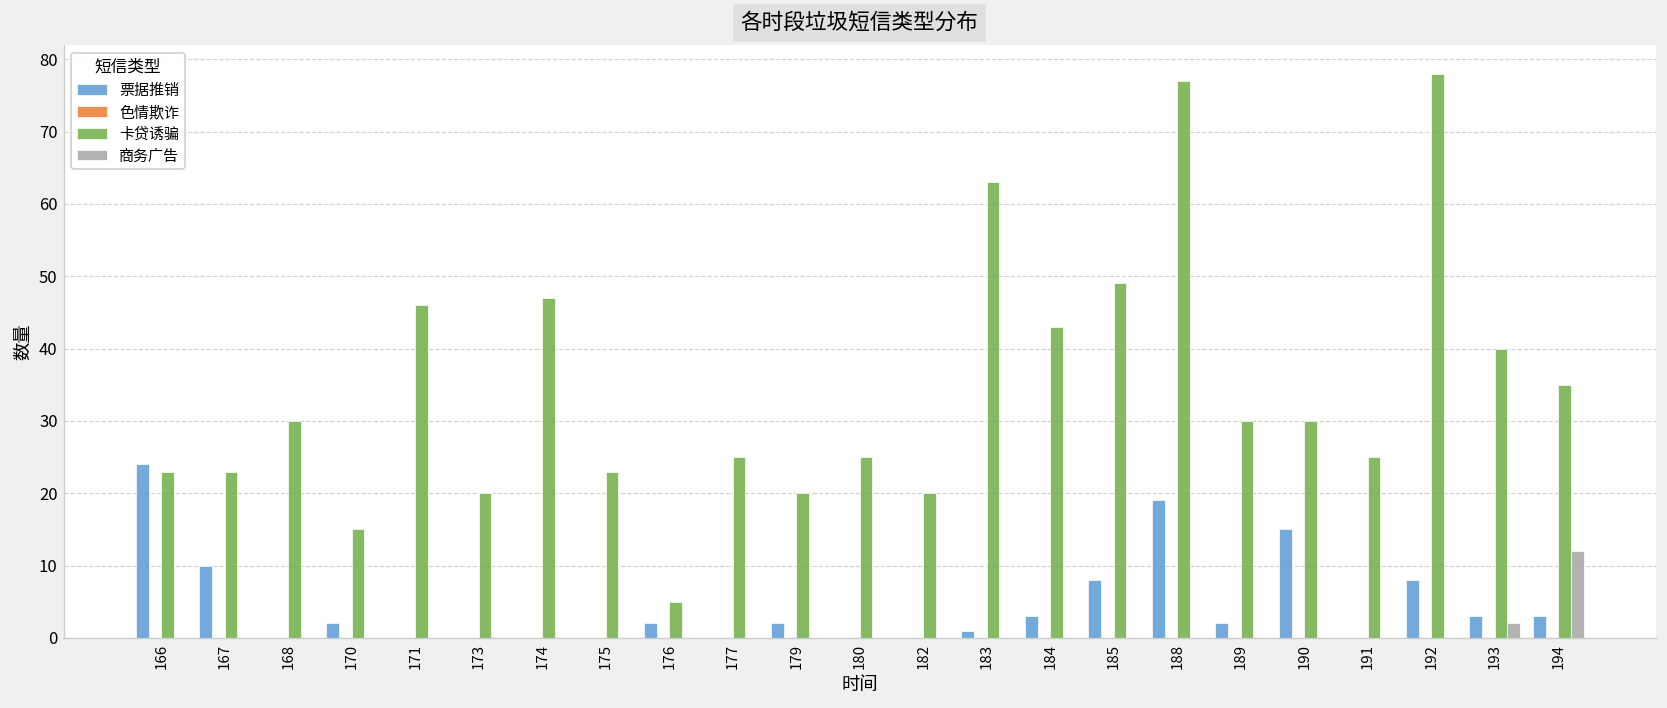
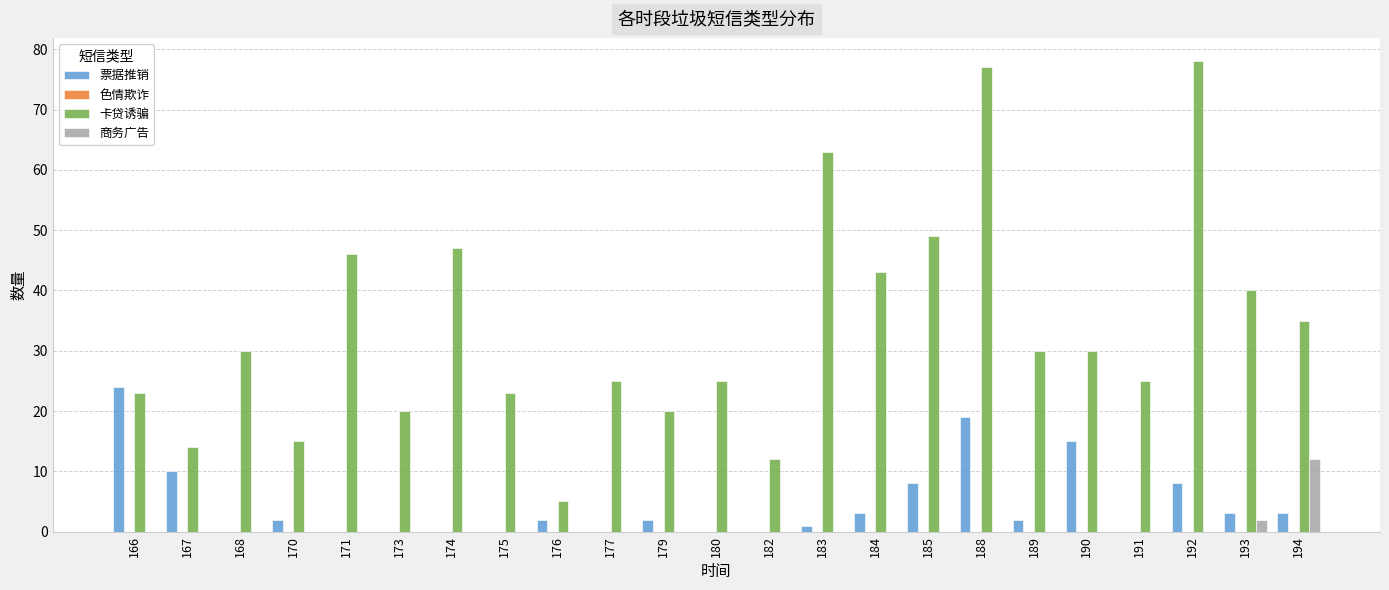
  {
    "票据推销": {
      "166": 24,
      "167": 10,
      "168": 0,
      "170": 2,
      "171": 0,
      "173": 0,
      "174": 0,
      "175": 0,
      "176": 2,
      "177": 0,
      "179": 2,
      "180": 0,
      "182": 0,
      "183": 1,
      "184": 3,
      "185": 8,
      "188": 19,
      "189": 2,
      "190": 15,
      "191": 0,
      "192": 8,
      "193": 3,
      "194": 3
    },
    "色情欺诈": {
      "166": 0,
      "167": 0,
      "168": 0,
      "170": 0,
      "171": 0,
      "173": 0,
      "174": 0,
      "175": 0,
      "176": 0,
      "177": 0,
      "179": 0,
      "180": 0,
      "182": 0,
      "183": 0,
      "184": 0,
      "185": 0,
      "188": 0,
      "189": 0,
      "190": 0,
      "191": 0,
      "192": 0,
      "193": 0,
      "194": 0
    },
    "卡贷诱骗": {
      "166": 23,
-     "167": 23,
+     "167": 14,
      "168": 30,
      "170": 15,
      "171": 46,
      "173": 20,
      "174": 47,
      "175": 23,
      "176": 5,
      "177": 25,
      "179": 20,
      "180": 25,
-     "182": 20,
+     "182": 12,
      "183": 63,
      "184": 43,
      "185": 49,
      "188": 77,
      "189": 30,
      "190": 30,
      "191": 25,
      "192": 78,
      "193": 40,
      "194": 35
    },
    "商务广告": {
      "166": 0,
      "167": 0,
      "168": 0,
      "170": 0,
      "171": 0,
      "173": 0,
      "174": 0,
      "175": 0,
      "176": 0,
      "177": 0,
      "179": 0,
      "180": 0,
      "182": 0,
      "183": 0,
      "184": 0,
      "185": 0,
      "188": 0,
      "189": 0,
      "190": 0,
      "191": 0,
      "192": 0,
      "193": 2,
      "194": 12
    }
  }
